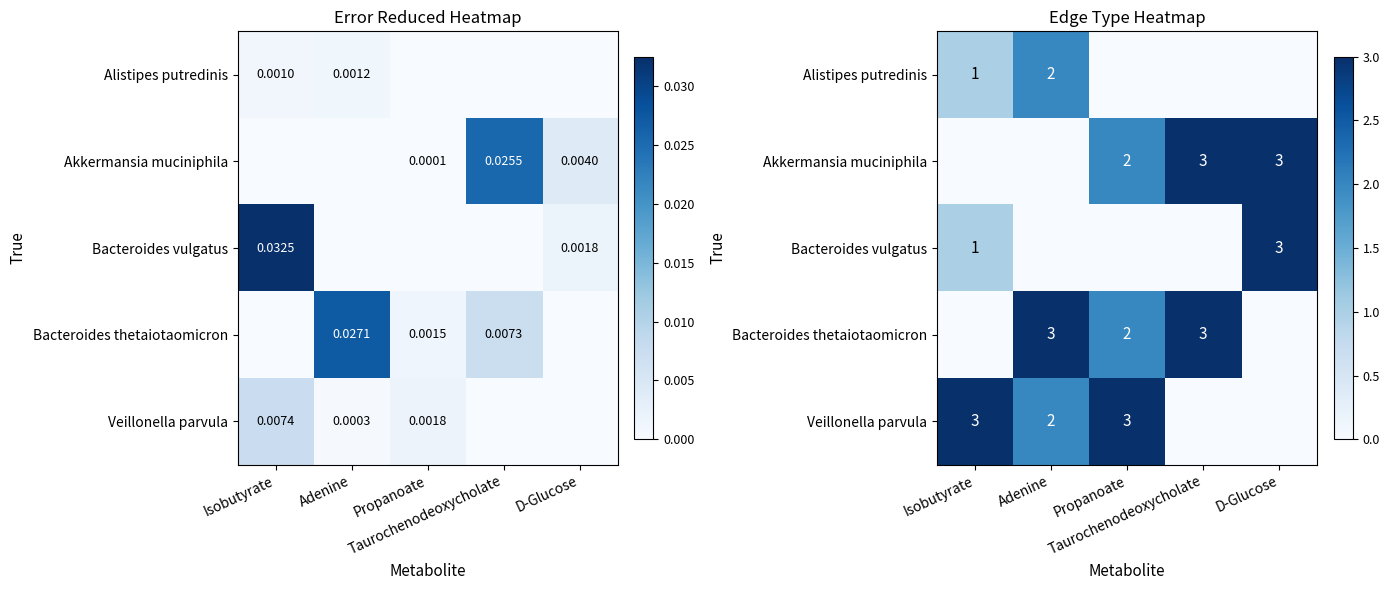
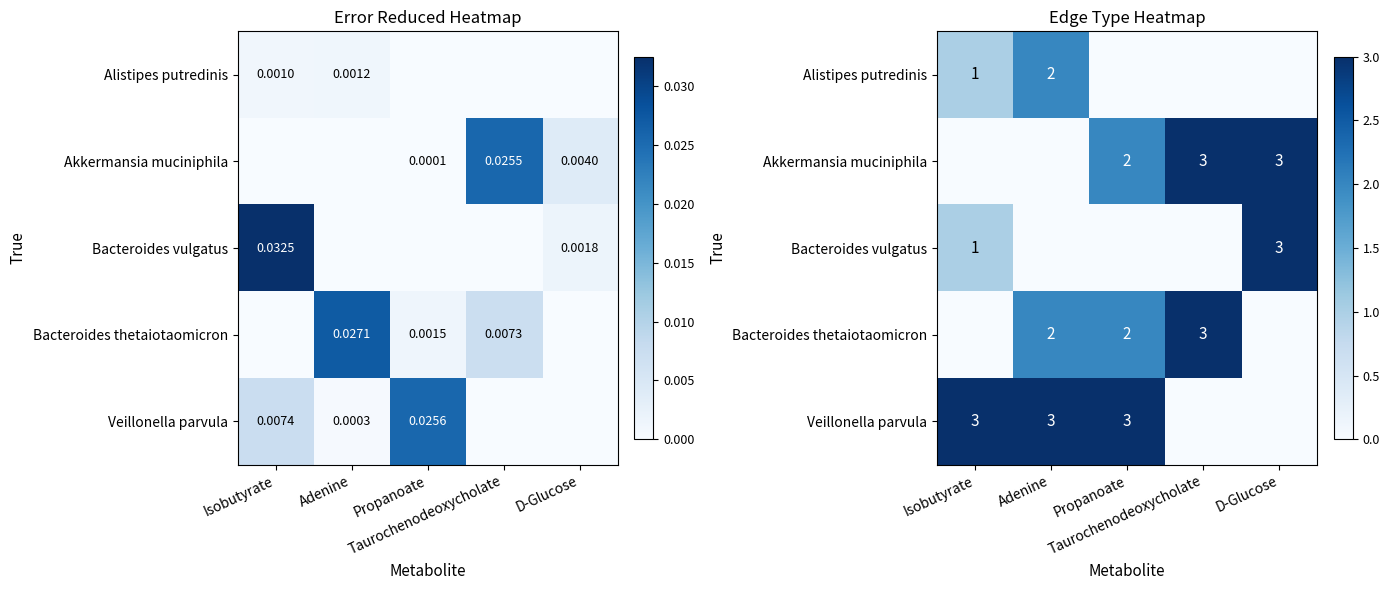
  {
    "Error Reduced Heatmap": {
      "Alistipes putredinis": {
        "Isobutyrate": 0.0010,
        "Adenine": 0.0012
      },
      "Akkermansia muciniphila": {
        "Propanoate": 0.0001,
        "Taurochenodeoxycholate": 0.0255,
        "D-Glucose": 0.0040
      },
      "Bacteroides vulgatus": {
        "Isobutyrate": 0.0325,
        "D-Glucose": 0.0018
      },
      "Bacteroides thetaiotaomicron": {
        "Adenine": 0.0271,
        "Propanoate": 0.0015,
        "Taurochenodeoxycholate": 0.0073
      },
      "Veillonella parvula": {
        "Isobutyrate": 0.0074,
        "Adenine": 0.0003,
-       "Propanoate": 0.0018
+       "Propanoate": 0.0256
      }
    },
    "Edge Type Heatmap": {
      "Alistipes putredinis": {
        "Isobutyrate": 1,
        "Adenine": 2
      },
      "Akkermansia muciniphila": {
        "Propanoate": 2,
        "Taurochenodeoxycholate": 3,
        "D-Glucose": 3
      },
      "Bacteroides vulgatus": {
        "Isobutyrate": 1,
        "D-Glucose": 3
      },
      "Bacteroides thetaiotaomicron": {
-       "Adenine": 3,
+       "Adenine": 2,
        "Propanoate": 2,
        "Taurochenodeoxycholate": 3
      },
      "Veillonella parvula": {
        "Isobutyrate": 3,
-       "Adenine": 2,
+       "Adenine": 3,
        "Propanoate": 3
      }
    }
  }
